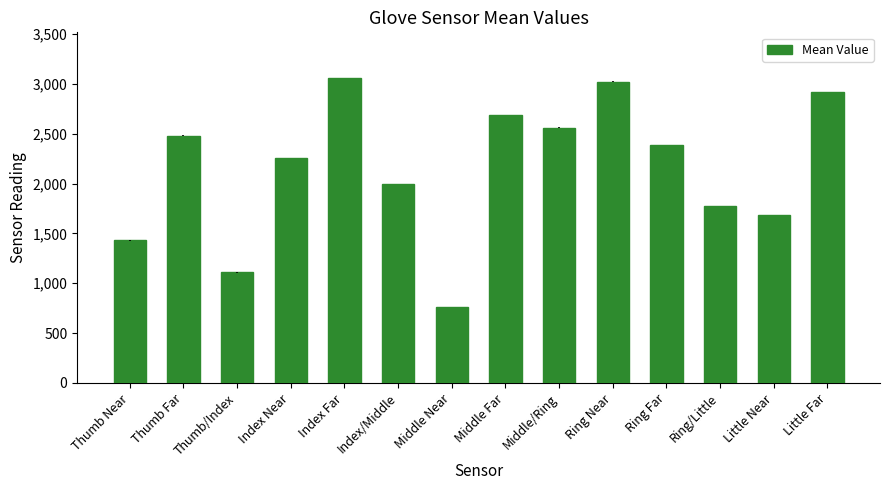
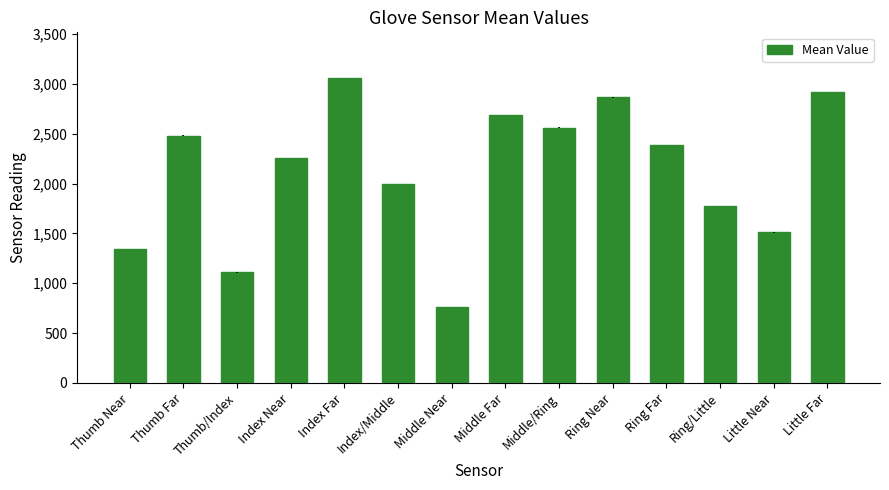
  {
-   "Thumb Near": "1,400",
+   "Thumb Near": "1,300",
    "Thumb Far": "2,500",
    "Thumb/Index": "1,100",
    "Index Near": "2,300",
    "Index Far": "3,100",
    "Index/Middle": "2,000",
    "Middle Near": "800",
    "Middle Far": "2,700",
    "Middle/Ring": "2,600",
-   "Ring Near": "3,000",
+   "Ring Near": "2,900",
    "Ring Far": "2,400",
    "Ring/Little": "1,800",
-   "Little Near": "1,700",
+   "Little Near": "1,500",
    "Little Far": "2,900"
  }
